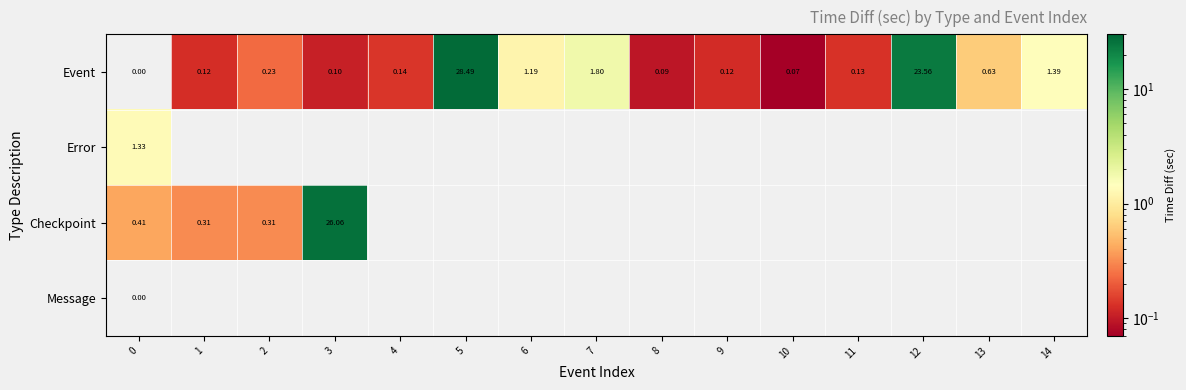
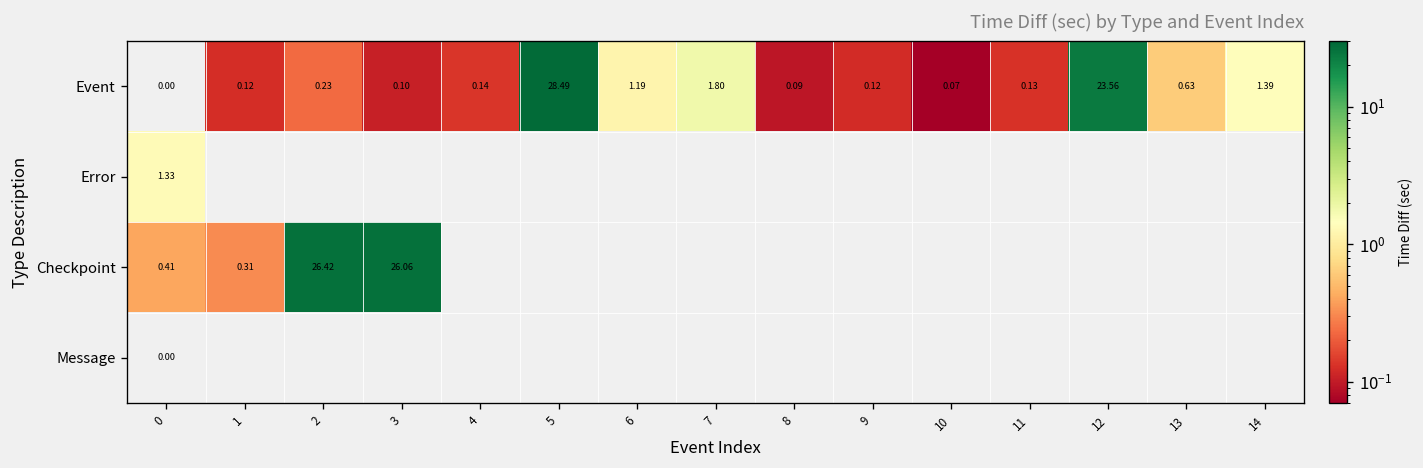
  {
    "Event": {
      "0": 0.00,
      "1": 0.12,
      "2": 0.23,
      "3": 0.10,
      "4": 0.14,
      "5": 28.49,
      "6": 1.19,
      "7": 1.80,
      "8": 0.09,
      "9": 0.12,
      "10": 0.07,
      "11": 0.13,
      "12": 23.56,
      "13": 0.63,
      "14": 1.39
    },
    "Error": {
      "0": 1.33
    },
    "Checkpoint": {
      "0": 0.41,
      "1": 0.31,
-     "2": 0.31,
+     "2": 26.42,
      "3": 26.06
    },
    "Message": {
      "0": 0.00
    }
  }
